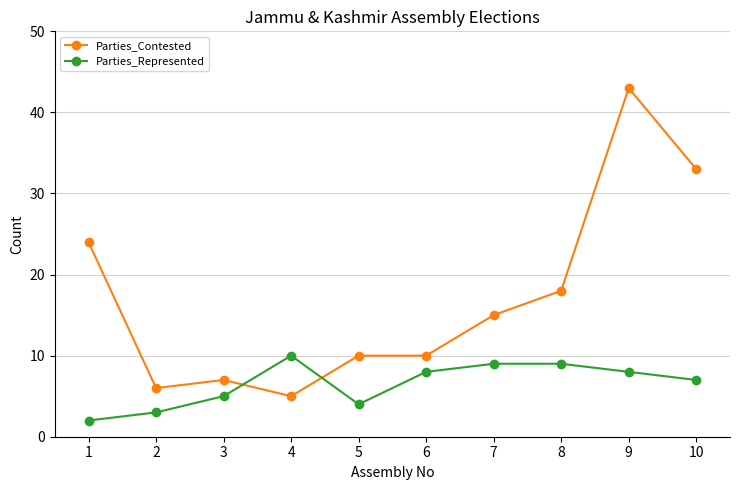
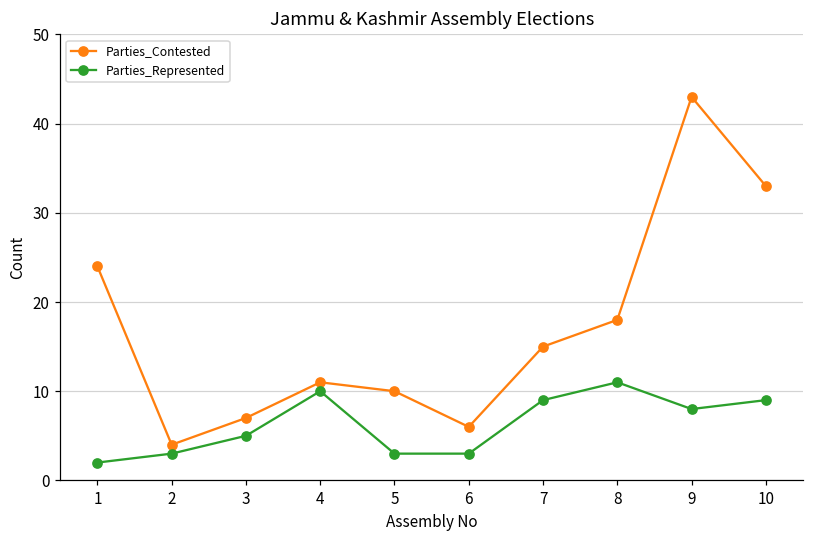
  {
    "Parties_Contested": {
      "1": 24,
-     "2": 6,
+     "2": 4,
      "3": 7,
-     "4": 5,
+     "4": 11,
      "5": 10,
-     "6": 10,
+     "6": 6,
      "7": 15,
      "8": 18,
      "9": 43,
      "10": 33
    },
    "Parties_Represented": {
      "1": 2,
      "2": 3,
      "3": 5,
      "4": 10,
-     "5": 4,
-     "6": 8,
+     "5": 3,
+     "6": 3,
      "7": 9,
-     "8": 9,
+     "8": 11,
      "9": 8,
-     "10": 7
+     "10": 9
    }
  }
